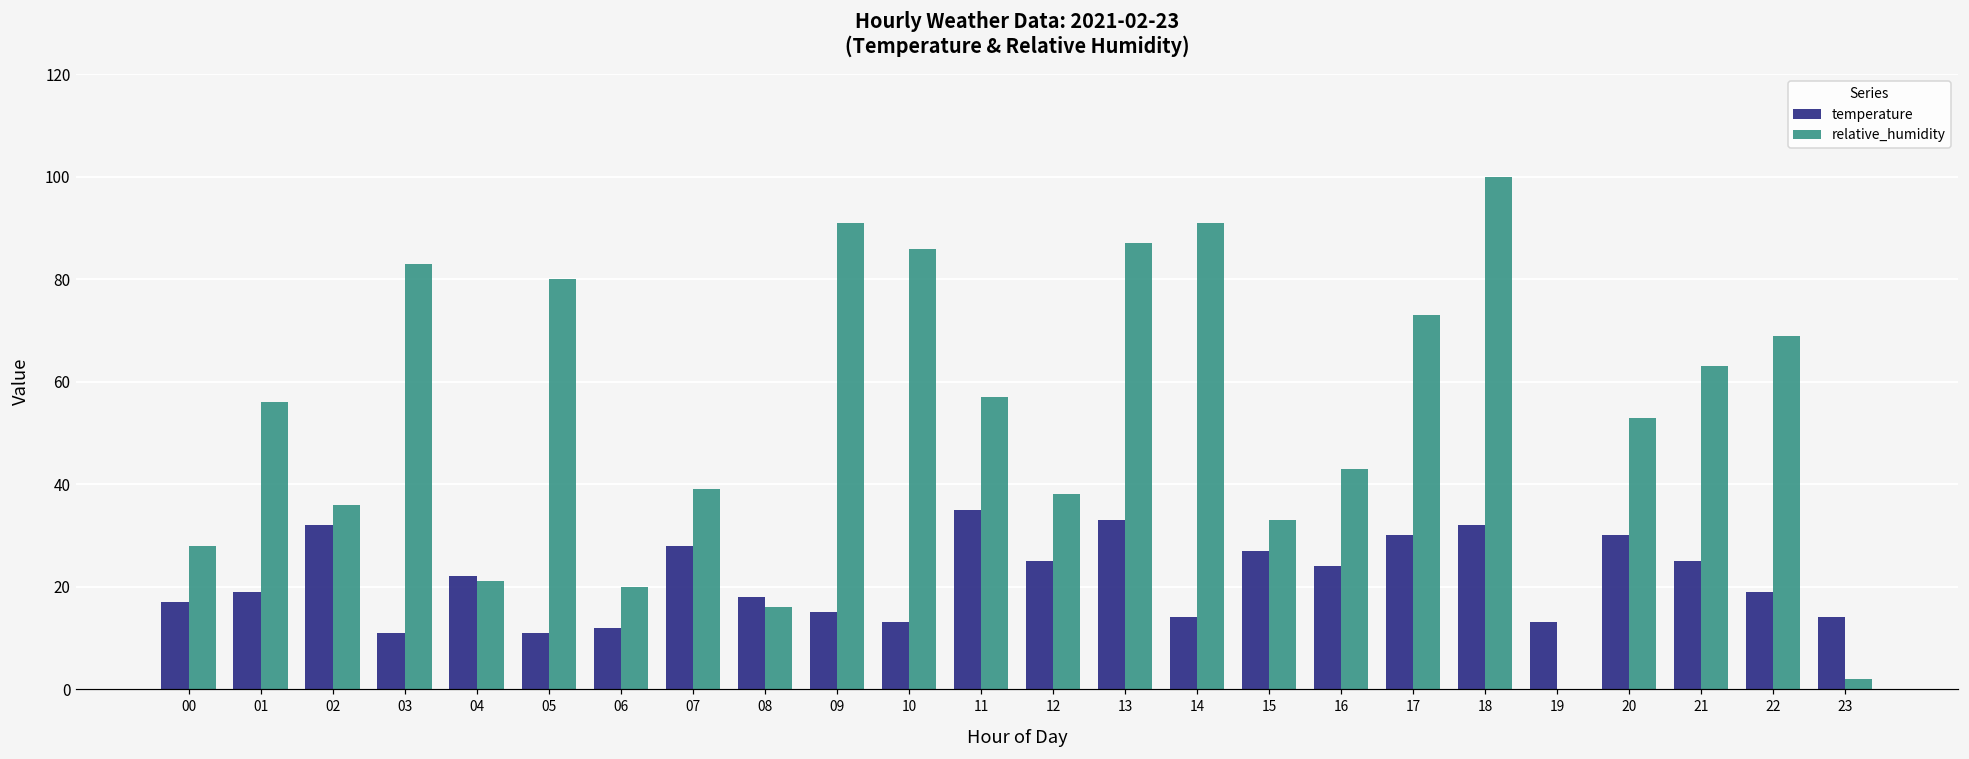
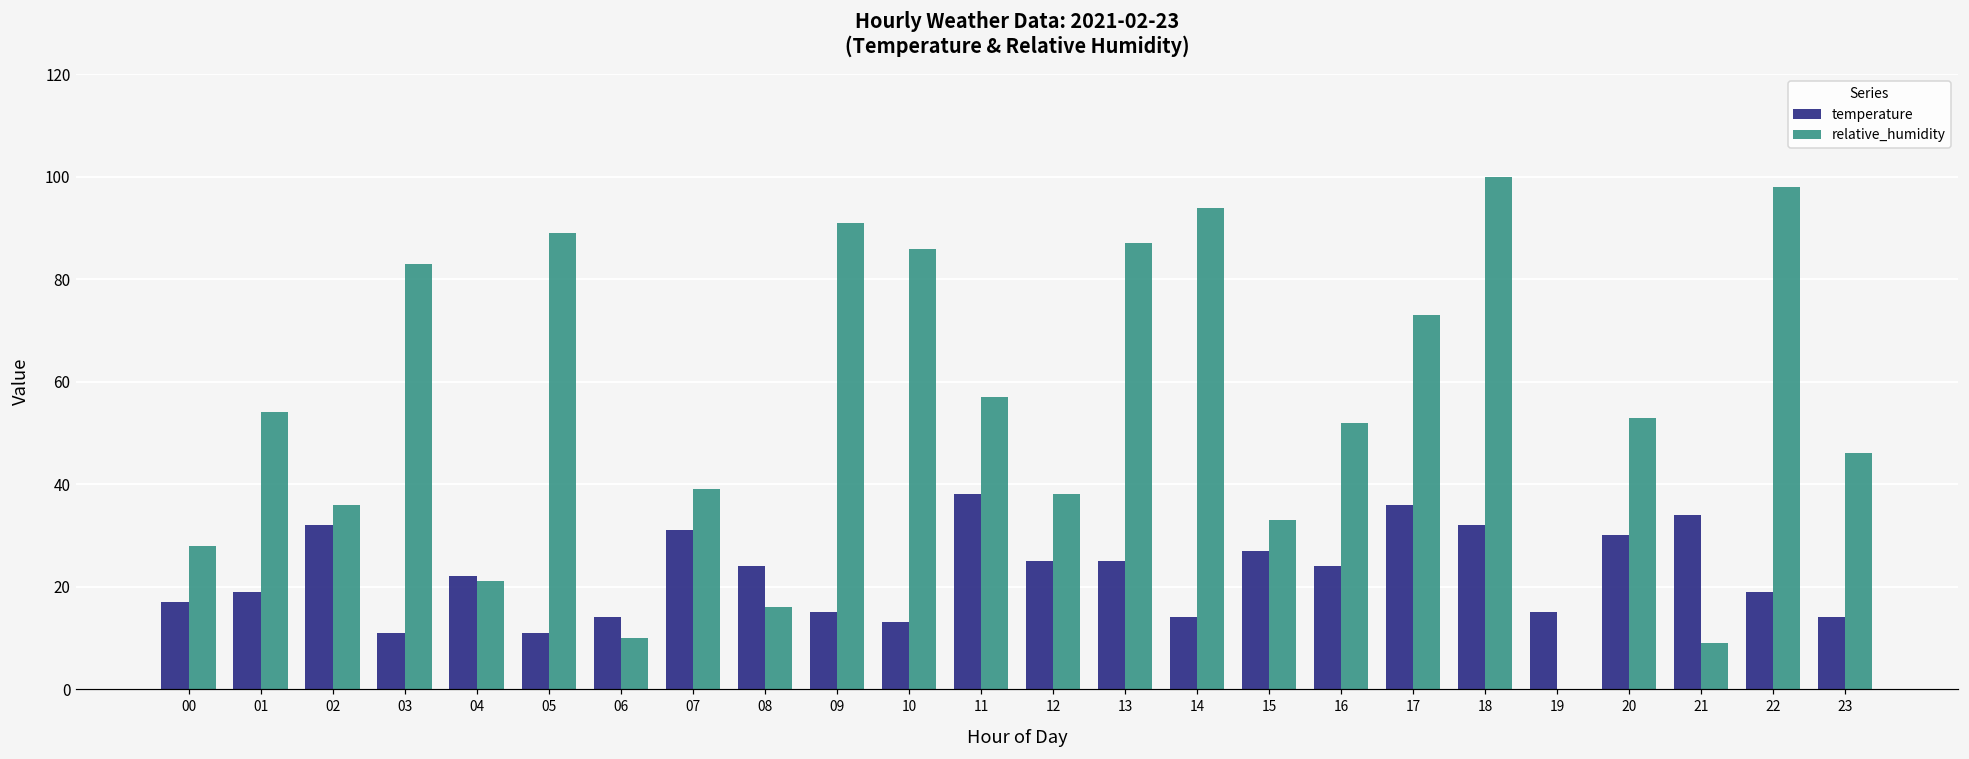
  {
    "temperature": {
      "00": 17,
      "01": 19,
      "02": 32,
      "03": 11,
      "04": 22,
      "05": 11,
-     "06": 12,
-     "07": 28,
-     "08": 18,
+     "06": 14,
+     "07": 31,
+     "08": 24,
      "09": 15,
      "10": 13,
-     "11": 35,
+     "11": 38,
      "12": 25,
-     "13": 33,
+     "13": 25,
      "14": 14,
      "15": 27,
      "16": 24,
-     "17": 30,
+     "17": 36,
      "18": 32,
-     "19": 13,
+     "19": 15,
      "20": 30,
-     "21": 25,
+     "21": 34,
      "22": 19,
      "23": 14
    },
    "relative_humidity": {
      "00": 28,
-     "01": 56,
+     "01": 54,
      "02": 36,
      "03": 83,
      "04": 21,
-     "05": 80,
-     "06": 20,
+     "05": 89,
+     "06": 10,
      "07": 39,
      "08": 16,
      "09": 91,
      "10": 86,
      "11": 57,
      "12": 38,
      "13": 87,
-     "14": 91,
+     "14": 94,
      "15": 33,
-     "16": 43,
+     "16": 52,
      "17": 73,
      "18": 100,
      "19": 0,
      "20": 53,
-     "21": 63,
-     "22": 69,
-     "23": 2
+     "21": 9,
+     "22": 98,
+     "23": 46
    }
  }
